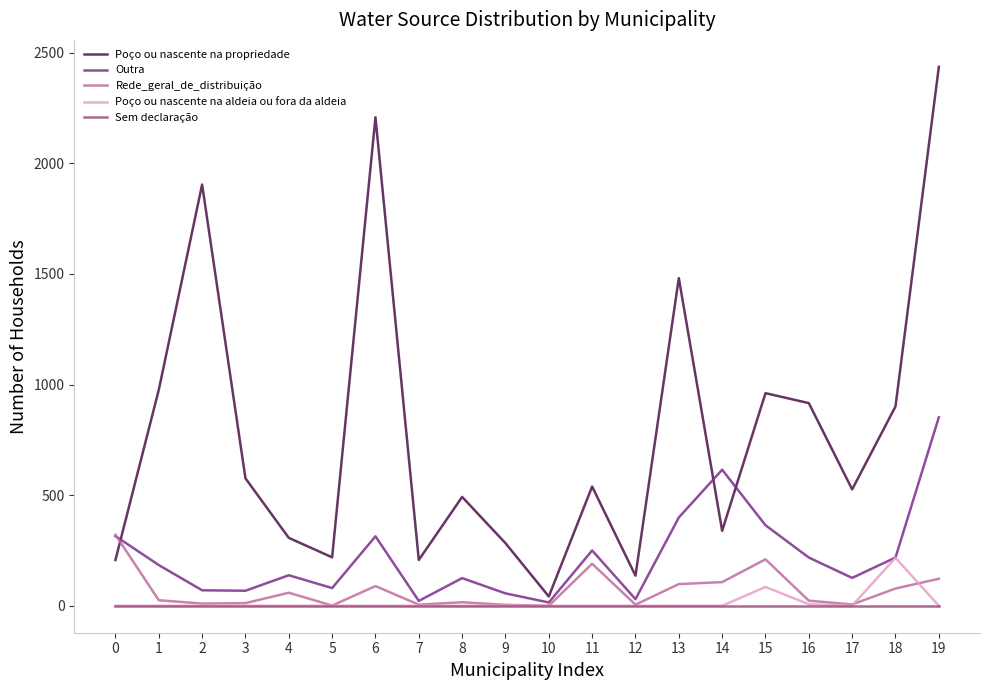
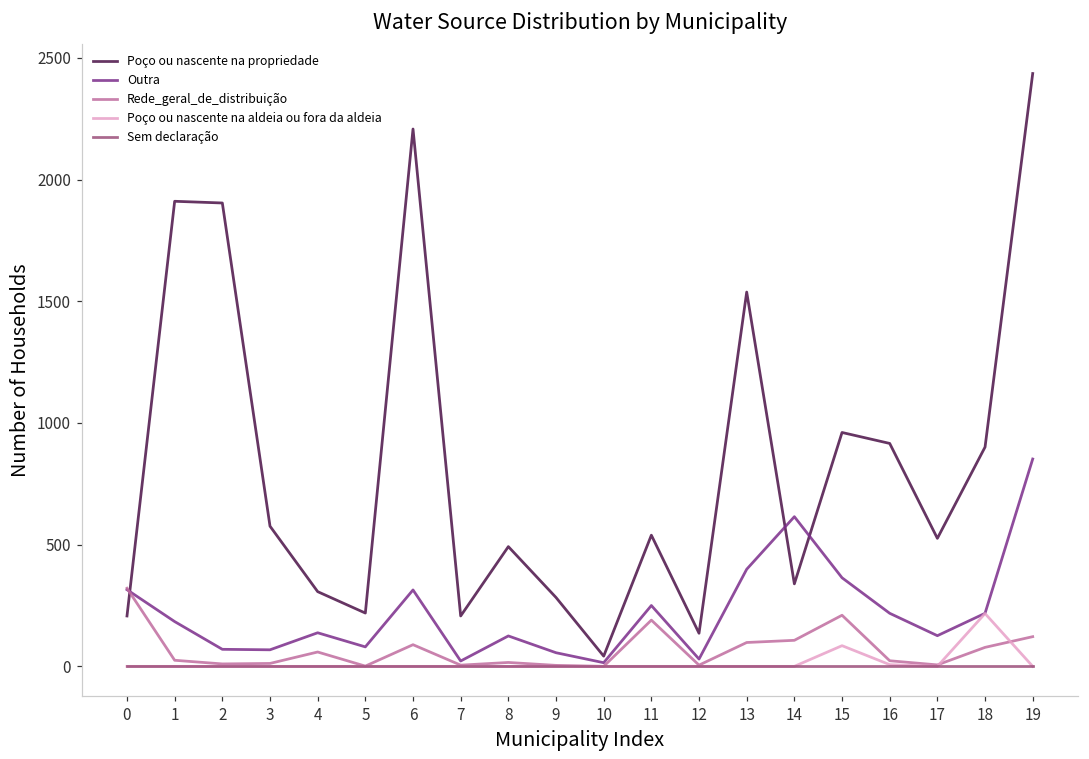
  {
    "Poço ou nascente na propriedade": {
      "0": 210,
-     "1": 980,
+     "1": 1910,
      "2": 1900,
      "3": 580,
      "4": 310,
      "5": 220,
      "6": 2210,
      "7": 210,
      "8": 490,
      "9": 280,
      "10": 40,
      "11": 540,
      "12": 140,
-     "13": 1480,
+     "13": 1540,
      "14": 340,
      "15": 960,
      "16": 920,
      "17": 530,
      "18": 900,
      "19": 2440
    },
    "Poço ou nascente na aldeia ou fora da aldeia": {
      "15": 90
    }
  }
